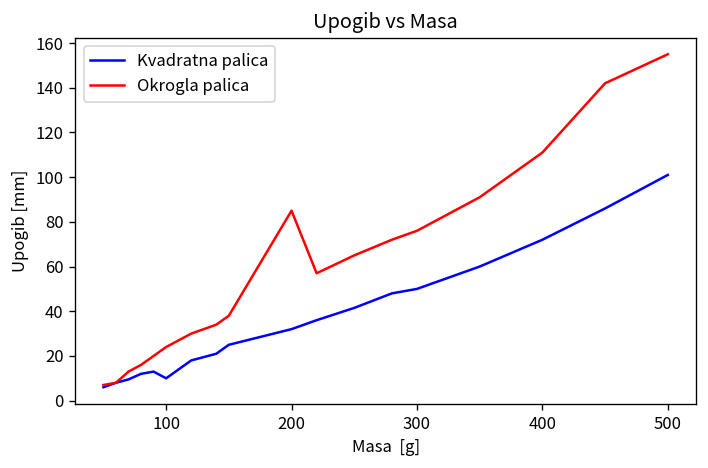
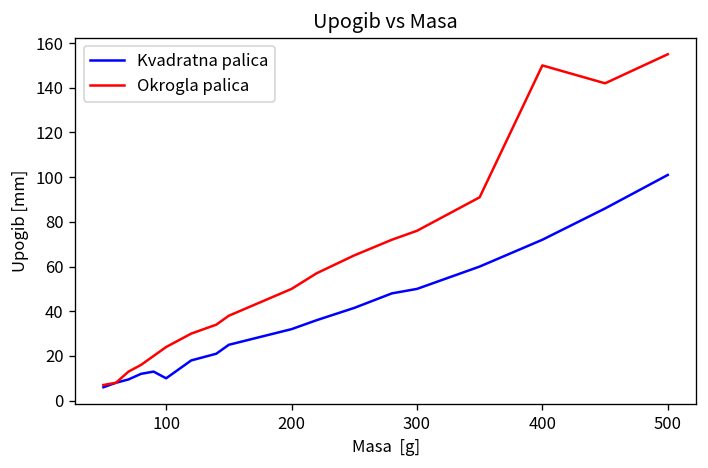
  {
    "Kvadratna palica": {
      "100": 10,
      "200": 32,
      "300": 50,
      "400": 72,
      "500": 101
    },
    "Okrogla palica": {
      "100": 24,
-     "200": 85,
+     "200": 50,
      "300": 76,
-     "400": 111,
+     "400": 150,
      "500": 155
    }
  }
